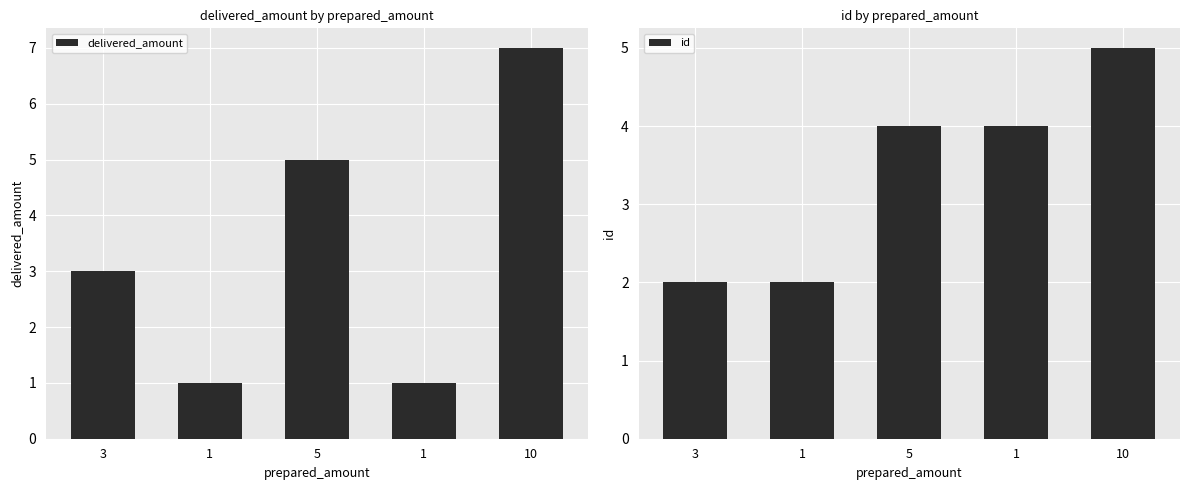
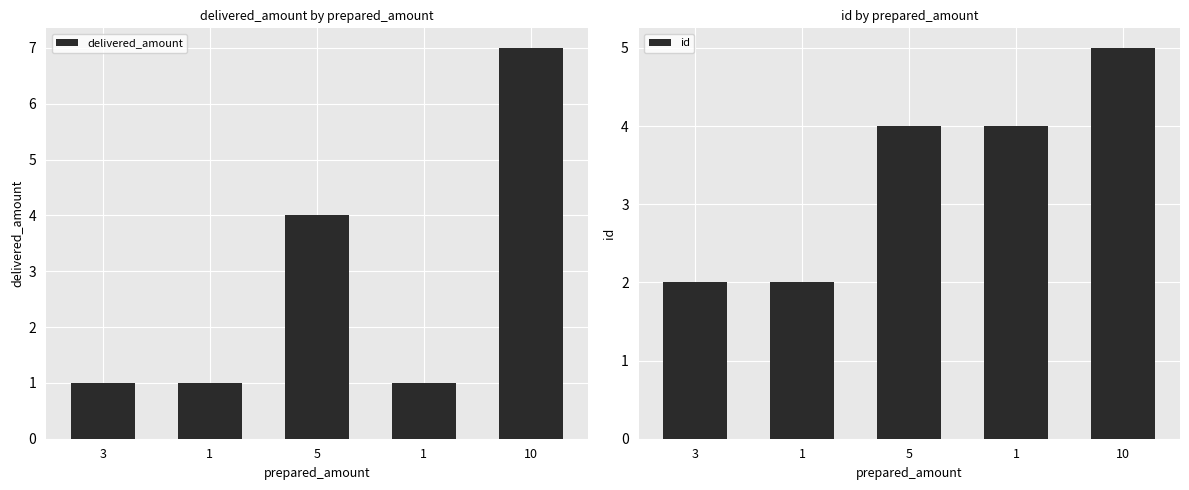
  {
    "delivered_amount by prepared_amount": {
-     "3": 3,
-     "5": 5,
+     "3": 1,
+     "5": 4,
      "10": 7
    },
    "id by prepared_amount": {
      "3": 2.0,
      "5": 4.0,
      "10": 5.0
    }
  }
